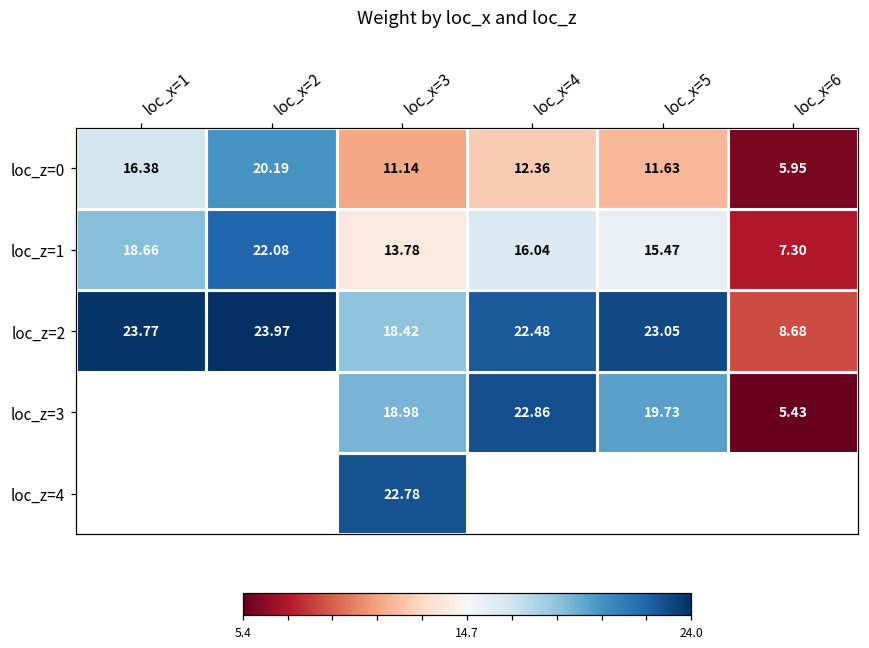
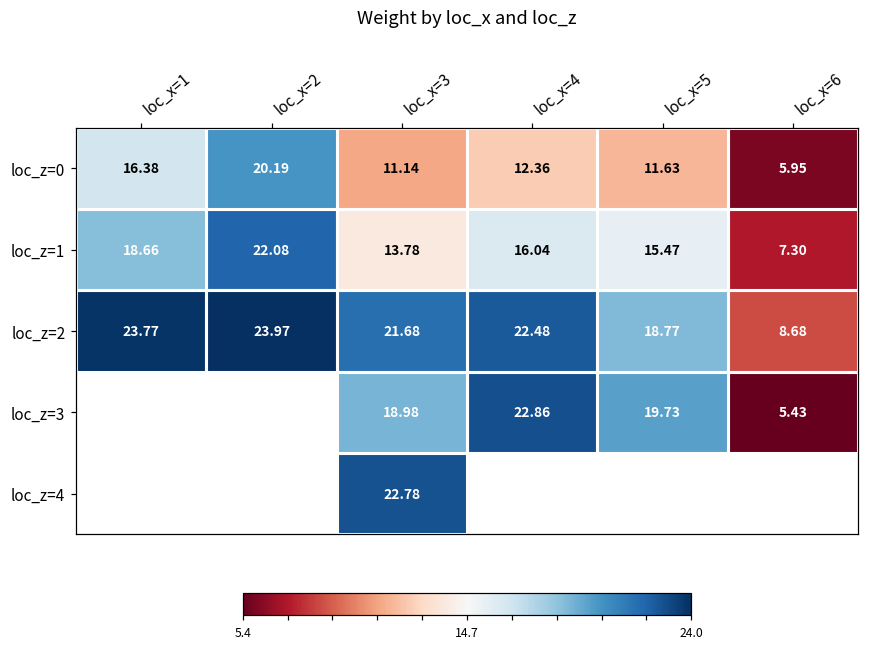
  {
    "loc_z=0": {
      "loc_x=1": 16.38,
      "loc_x=2": 20.19,
      "loc_x=3": 11.14,
      "loc_x=4": 12.36,
      "loc_x=5": 11.63,
      "loc_x=6": 5.95
    },
    "loc_z=1": {
      "loc_x=1": 18.66,
      "loc_x=2": 22.08,
      "loc_x=3": 13.78,
      "loc_x=4": 16.04,
      "loc_x=5": 15.47,
      "loc_x=6": 7.30
    },
    "loc_z=2": {
      "loc_x=1": 23.77,
      "loc_x=2": 23.97,
-     "loc_x=3": 18.42,
+     "loc_x=3": 21.68,
      "loc_x=4": 22.48,
-     "loc_x=5": 23.05,
+     "loc_x=5": 18.77,
      "loc_x=6": 8.68
    },
    "loc_z=3": {
      "loc_x=3": 18.98,
      "loc_x=4": 22.86,
      "loc_x=5": 19.73,
      "loc_x=6": 5.43
    },
    "loc_z=4": {
      "loc_x=3": 22.78
    }
  }
